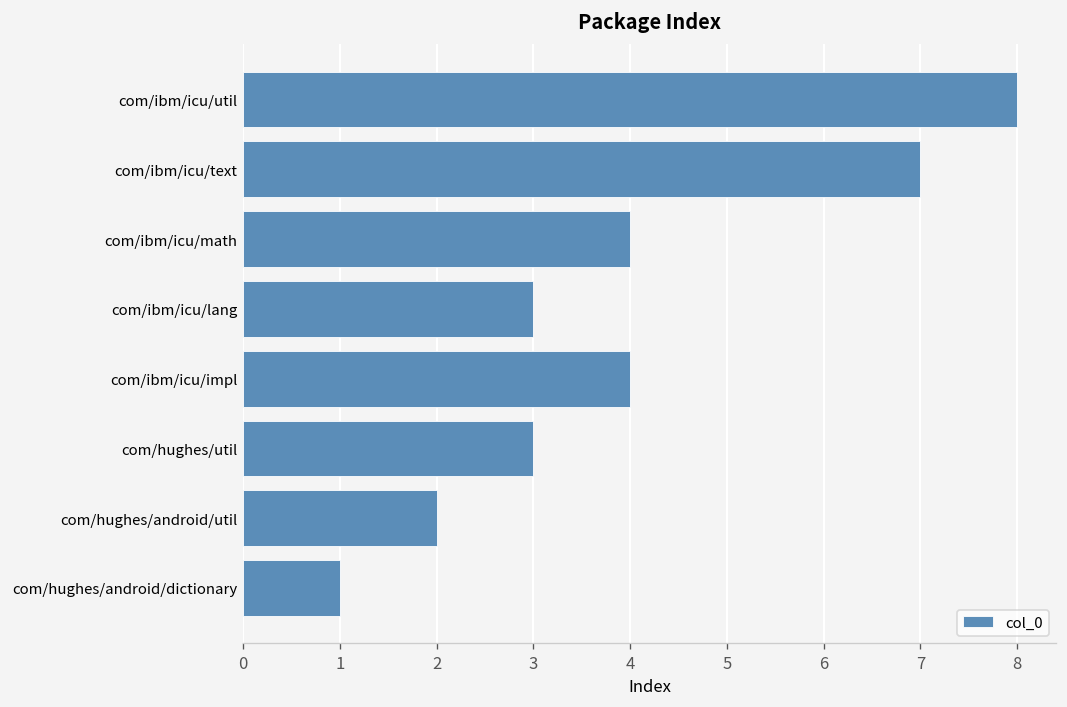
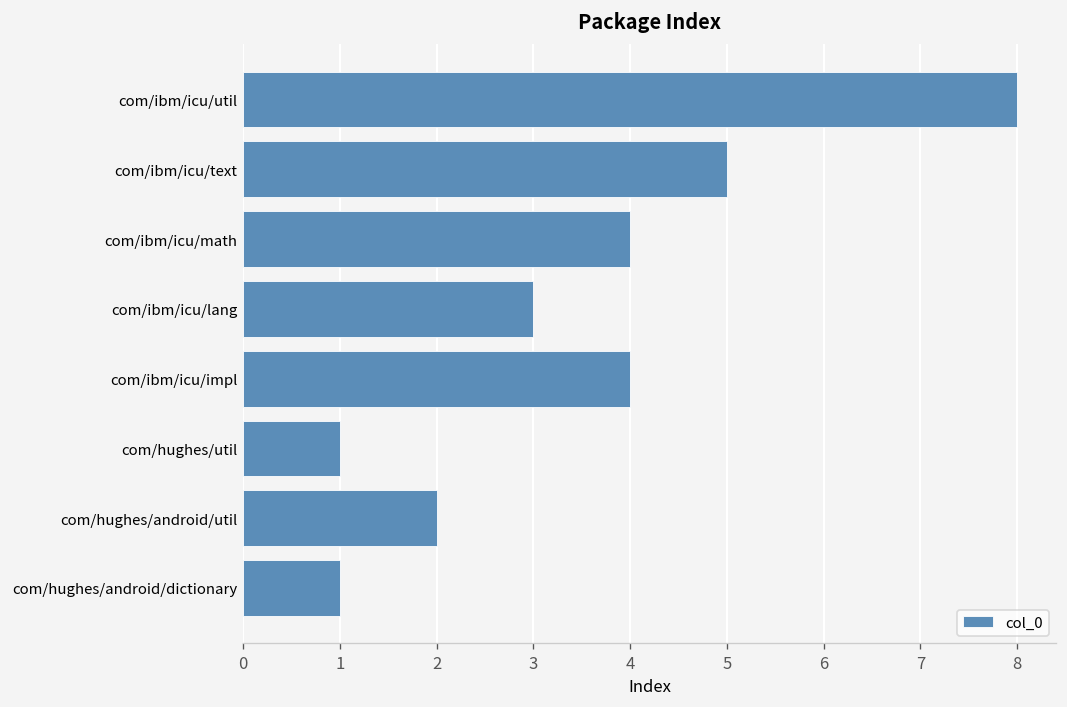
  {
    "com/ibm/icu/util": 8,
-   "com/ibm/icu/text": 7,
+   "com/ibm/icu/text": 5,
    "com/ibm/icu/math": 4,
    "com/ibm/icu/lang": 3,
    "com/ibm/icu/impl": 4,
-   "com/hughes/util": 3,
+   "com/hughes/util": 1,
    "com/hughes/android/util": 2,
    "com/hughes/android/dictionary": 1
  }
